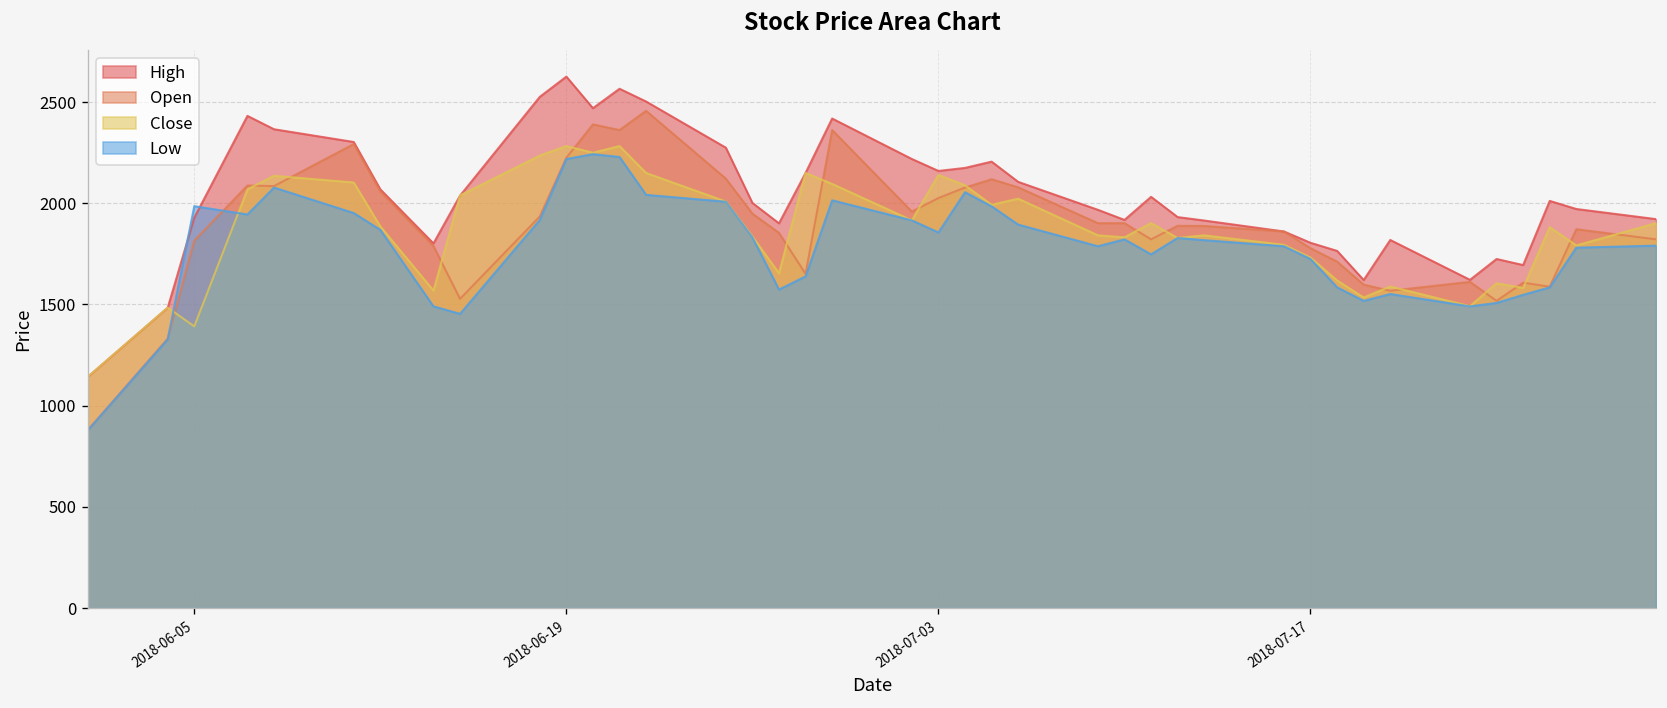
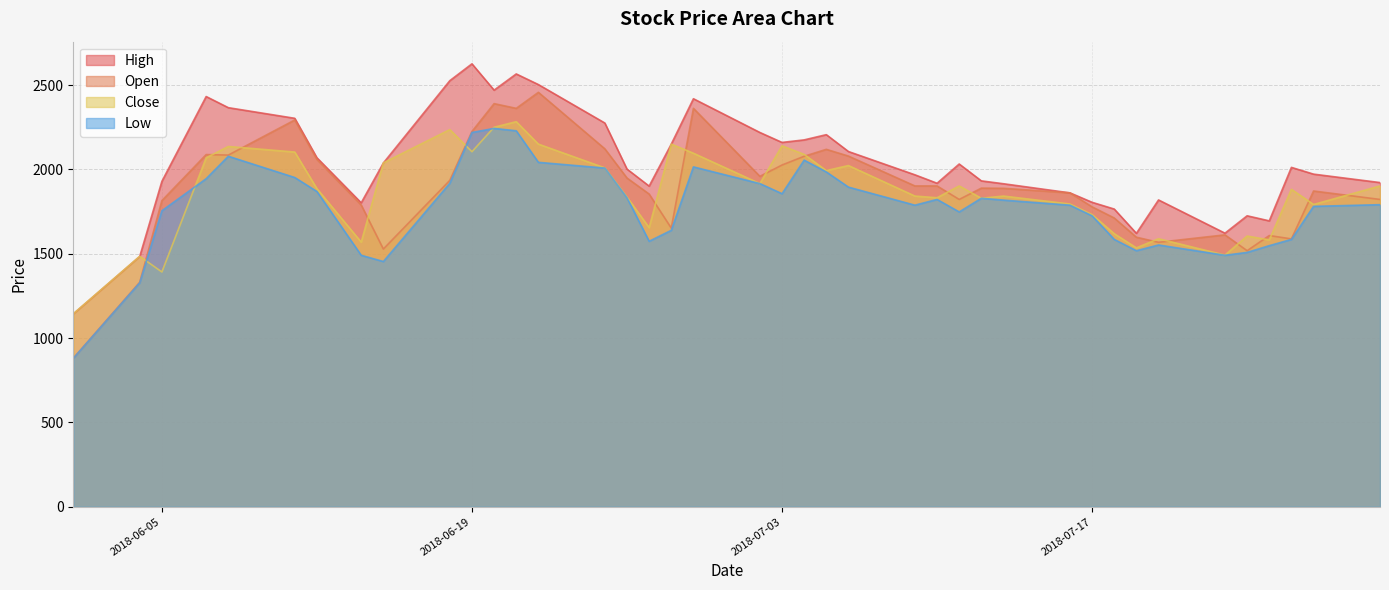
  {
    "Close": {
      "2018-06-05": 1390,
-     "2018-06-19": 2280,
+     "2018-06-19": 2110,
      "2018-07-03": 2140
    },
    "Low": {
-     "2018-06-05": 1990,
+     "2018-06-05": 1760,
      "2018-07-03": 1860
    }
  }
